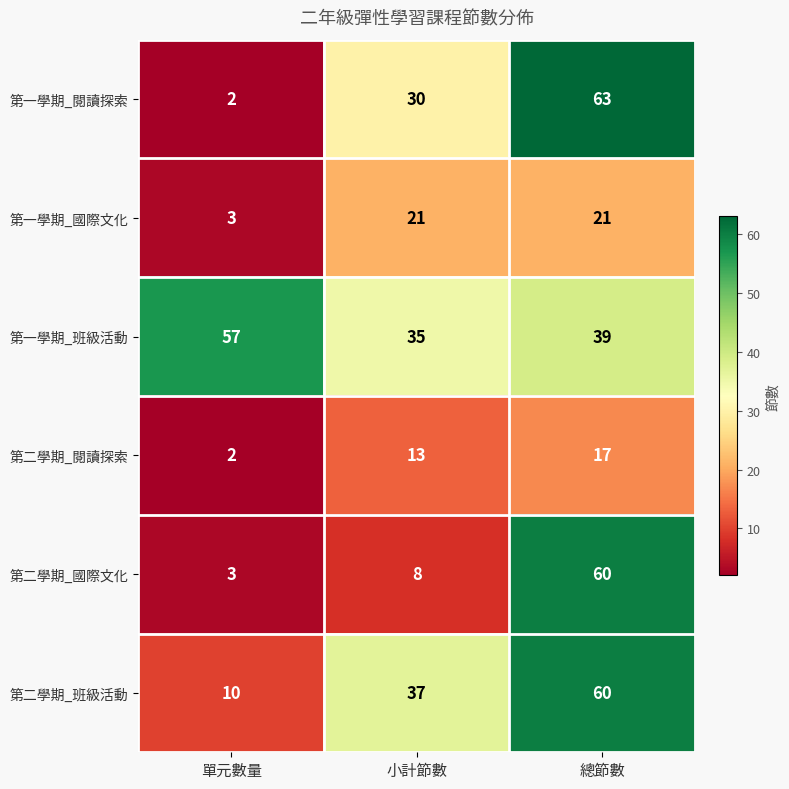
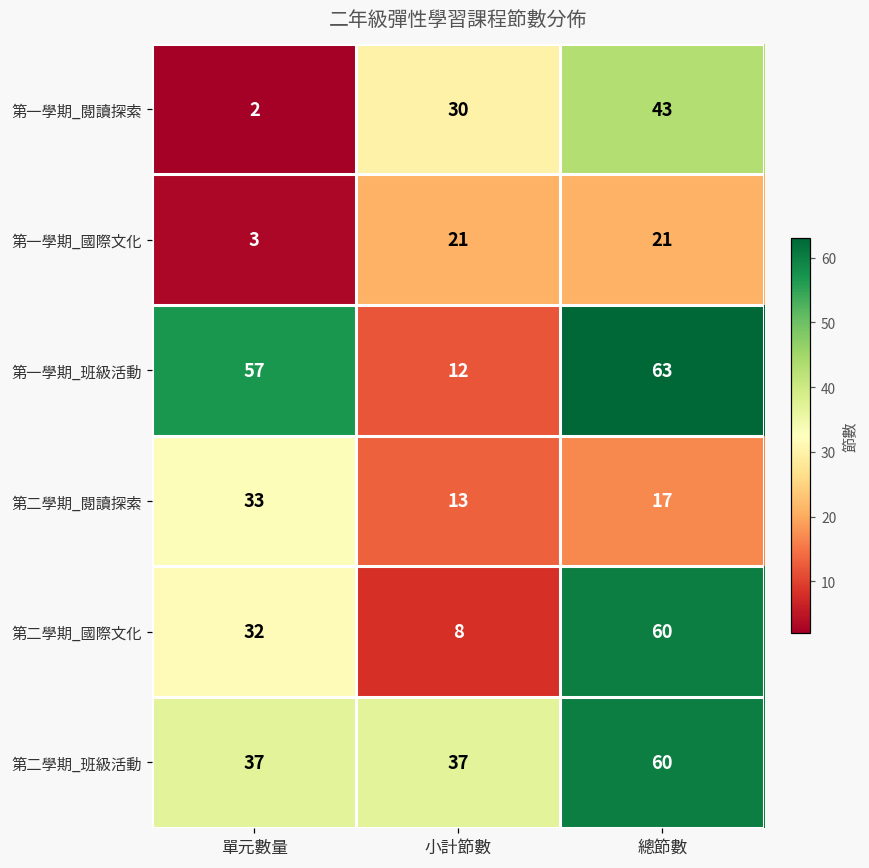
  {
    "第一學期_閱讀探索": {
      "單元數量": 2,
      "小計節數": 30,
-     "總節數": 63
+     "總節數": 43
    },
    "第一學期_國際文化": {
      "單元數量": 3,
      "小計節數": 21,
      "總節數": 21
    },
    "第一學期_班級活動": {
      "單元數量": 57,
-     "小計節數": 35,
-     "總節數": 39
+     "小計節數": 12,
+     "總節數": 63
    },
    "第二學期_閱讀探索": {
-     "單元數量": 2,
+     "單元數量": 33,
      "小計節數": 13,
      "總節數": 17
    },
    "第二學期_國際文化": {
-     "單元數量": 3,
+     "單元數量": 32,
      "小計節數": 8,
      "總節數": 60
    },
    "第二學期_班級活動": {
-     "單元數量": 10,
+     "單元數量": 37,
      "小計節數": 37,
      "總節數": 60
    }
  }
